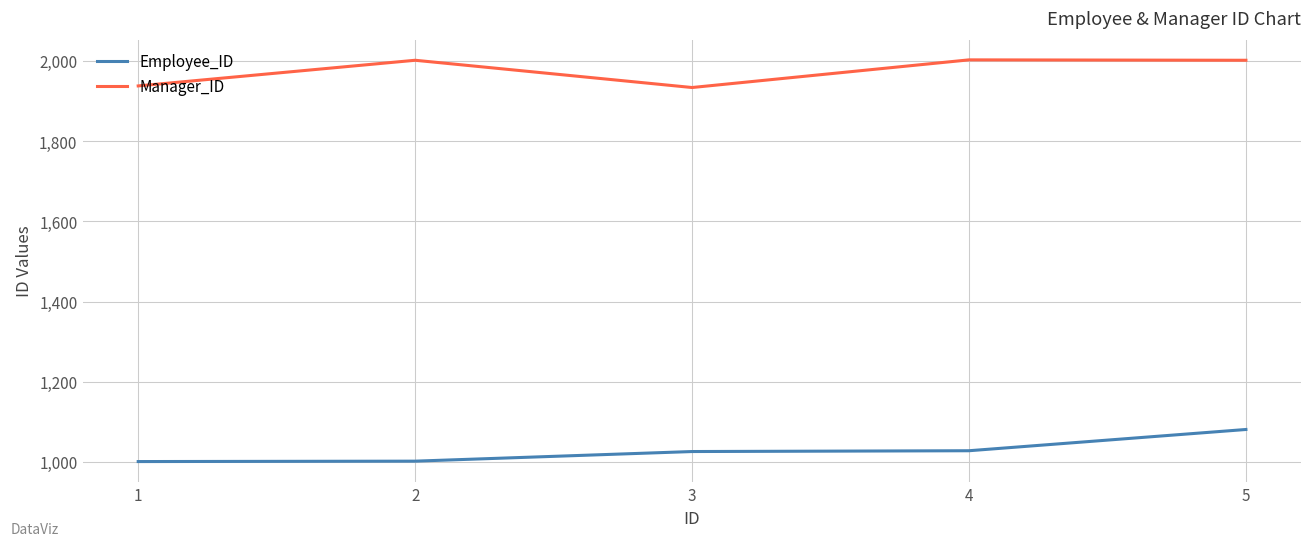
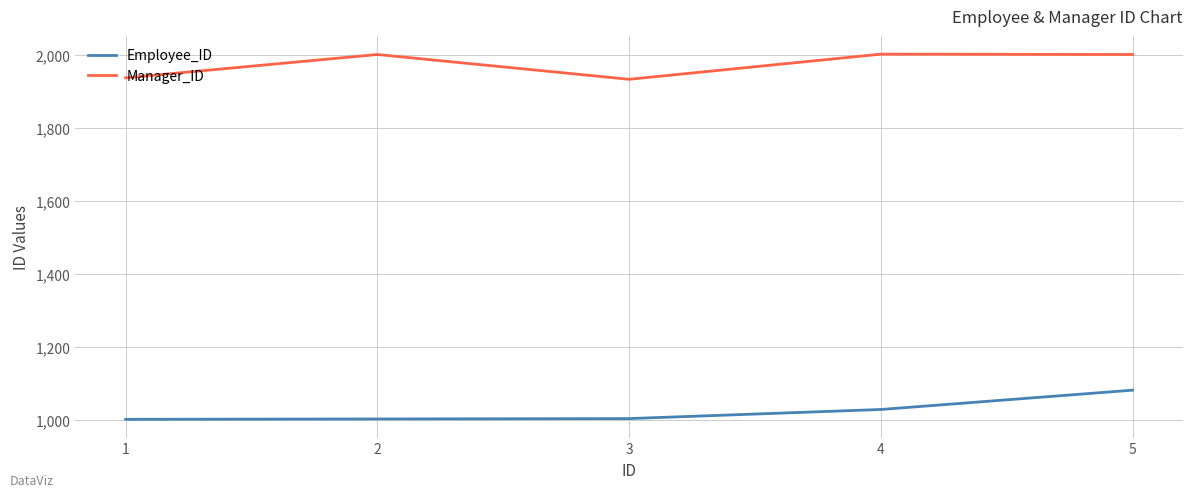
  {
    "Employee_ID": {
      "1": "1,000",
      "2": "1,000",
-     "3": "1,030",
+     "3": "1,000",
      "4": "1,030",
      "5": "1,080"
    },
    "Manager_ID": {
      "1": "1,940",
      "2": "2,000",
      "3": "1,930",
      "4": "2,000",
      "5": "2,000"
    }
  }
